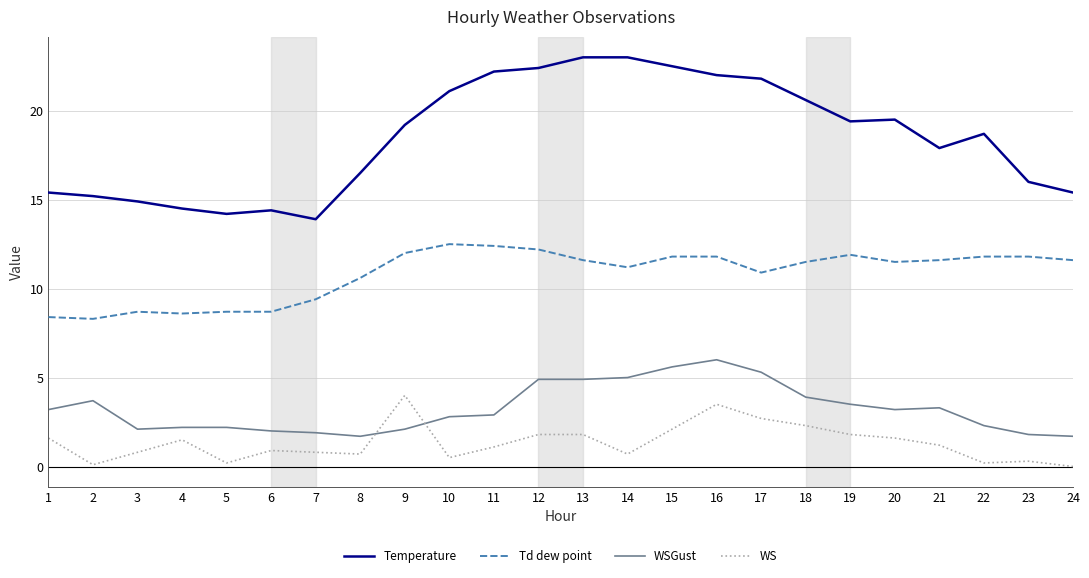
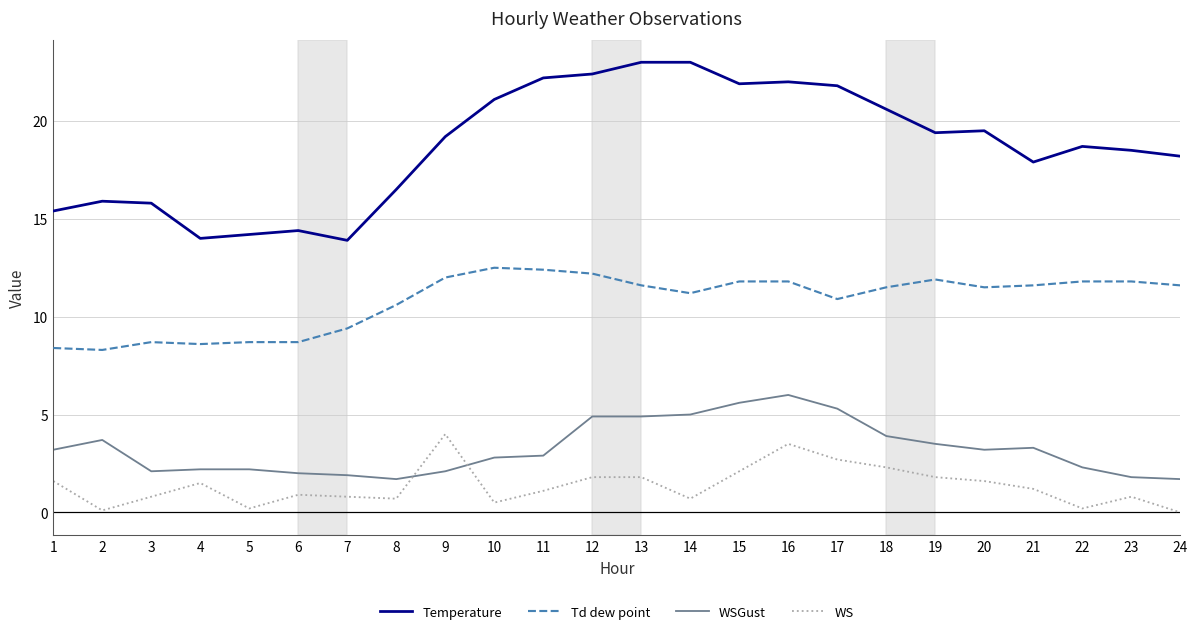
  {
    "Temperature": {
      "1": 15.4,
-     "2": 15.2,
-     "3": 14.9,
-     "4": 14.5,
+     "2": 15.9,
+     "3": 15.8,
+     "4": 14.0,
      "5": 14.2,
      "6": 14.4,
      "7": 13.9,
      "8": 16.5,
      "9": 19.2,
      "10": 21.1,
      "11": 22.2,
      "12": 22.4,
      "13": 23.0,
      "14": 23.0,
-     "15": 22.5,
+     "15": 21.9,
      "16": 22.0,
      "17": 21.8,
      "18": 20.6,
      "19": 19.4,
      "20": 19.5,
      "21": 17.9,
      "22": 18.7,
-     "23": 16.0,
-     "24": 15.4
+     "23": 18.5,
+     "24": 18.2
    },
    "WS": {
      "1": 1.6,
      "2": 0.1,
      "3": 0.8,
      "4": 1.5,
      "5": 0.2,
      "6": 0.9,
      "7": 0.8,
      "8": 0.7,
      "9": 4.0,
      "10": 0.5,
      "11": 1.1,
      "12": 1.8,
      "13": 1.8,
      "14": 0.7,
      "15": 2.1,
      "16": 3.5,
      "17": 2.7,
      "18": 2.3,
      "19": 1.8,
      "20": 1.6,
      "21": 1.2,
      "22": 0.2,
-     "23": 0.3,
+     "23": 0.8,
      "24": 0.0
    }
  }
